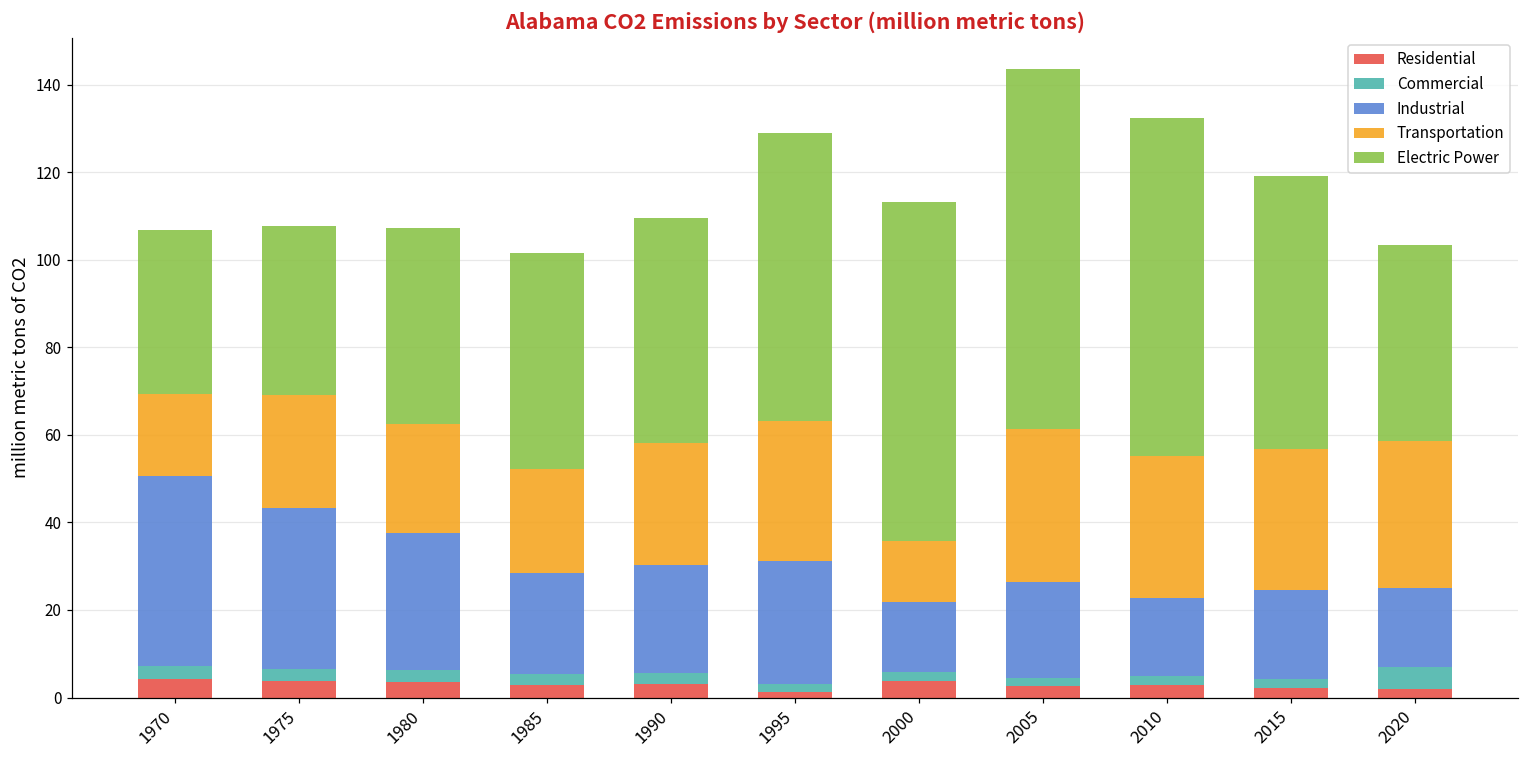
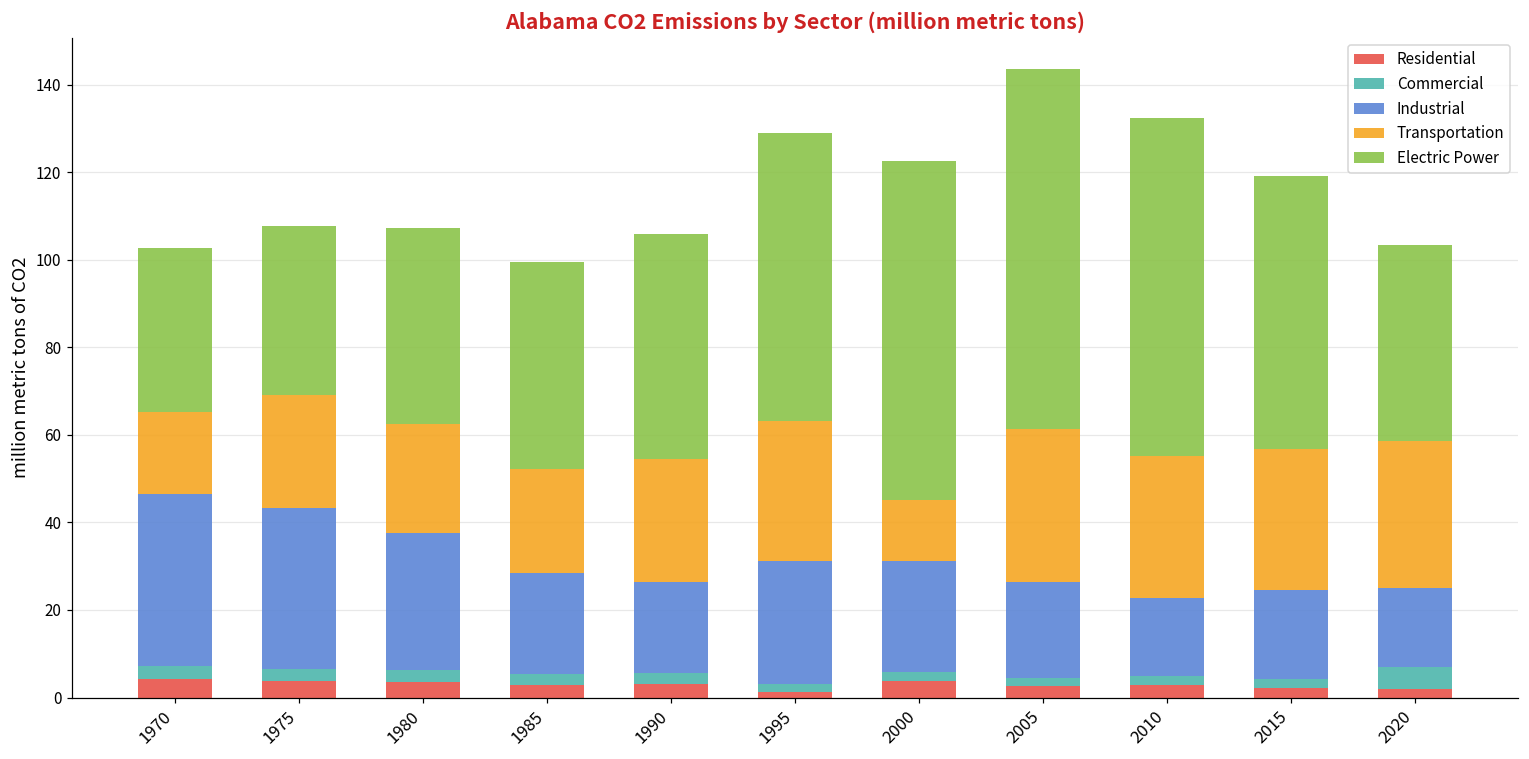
  {
    "Residential": {
      "1970": 4,
      "1975": 4,
      "1980": 4,
      "1985": 3,
      "1990": 3,
      "1995": 1,
      "2000": 4,
      "2005": 3,
      "2010": 3,
      "2015": 2,
      "2020": 2
    },
    "Commercial": {
      "1970": 3,
      "1975": 3,
      "1980": 3,
      "1985": 3,
      "1990": 2,
      "1995": 2,
      "2000": 2,
      "2005": 2,
      "2010": 2,
      "2015": 2,
      "2020": 5
    },
    "Industrial": {
-     "1970": 43,
+     "1970": 39,
      "1975": 37,
      "1980": 31,
      "1985": 23,
-     "1990": 25,
+     "1990": 21,
      "1995": 28,
-     "2000": 16,
+     "2000": 25,
      "2005": 22,
      "2010": 18,
      "2015": 20,
      "2020": 18
    },
    "Transportation": {
      "1970": 19,
      "1975": 26,
      "1980": 25,
      "1985": 24,
      "1990": 28,
      "1995": 32,
      "2000": 14,
      "2005": 35,
      "2010": 32,
      "2015": 32,
      "2020": 34
    },
    "Electric Power": {
      "1970": 37,
      "1975": 39,
      "1980": 45,
-     "1985": 50,
+     "1985": 47,
      "1990": 51,
      "1995": 66,
      "2000": 77,
      "2005": 82,
      "2010": 77,
      "2015": 62,
      "2020": 45
    }
  }
